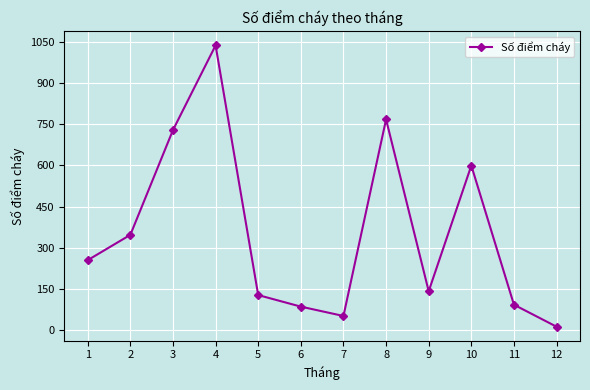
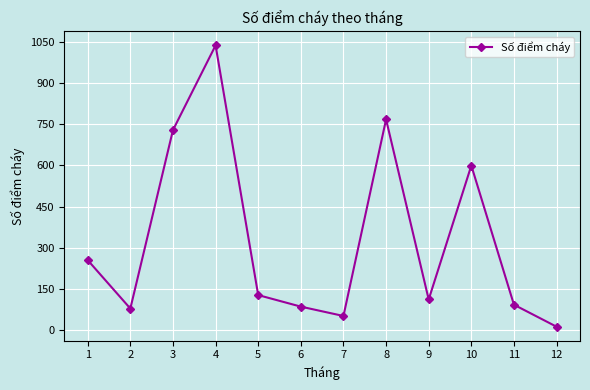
  {
    "1": 260,
-   "2": 350,
+   "2": 80,
    "3": 730,
    "4": 1040,
    "5": 130,
    "6": 90,
    "7": 50,
    "8": 770,
-   "9": 140,
+   "9": 110,
    "10": 600,
    "11": 90,
    "12": 10
  }
